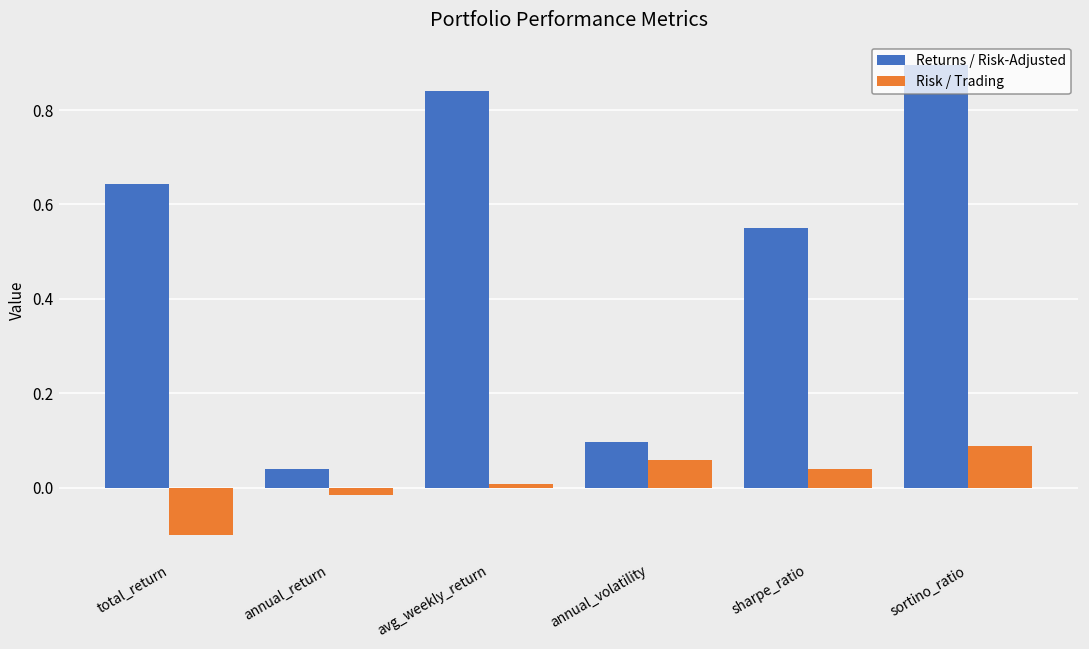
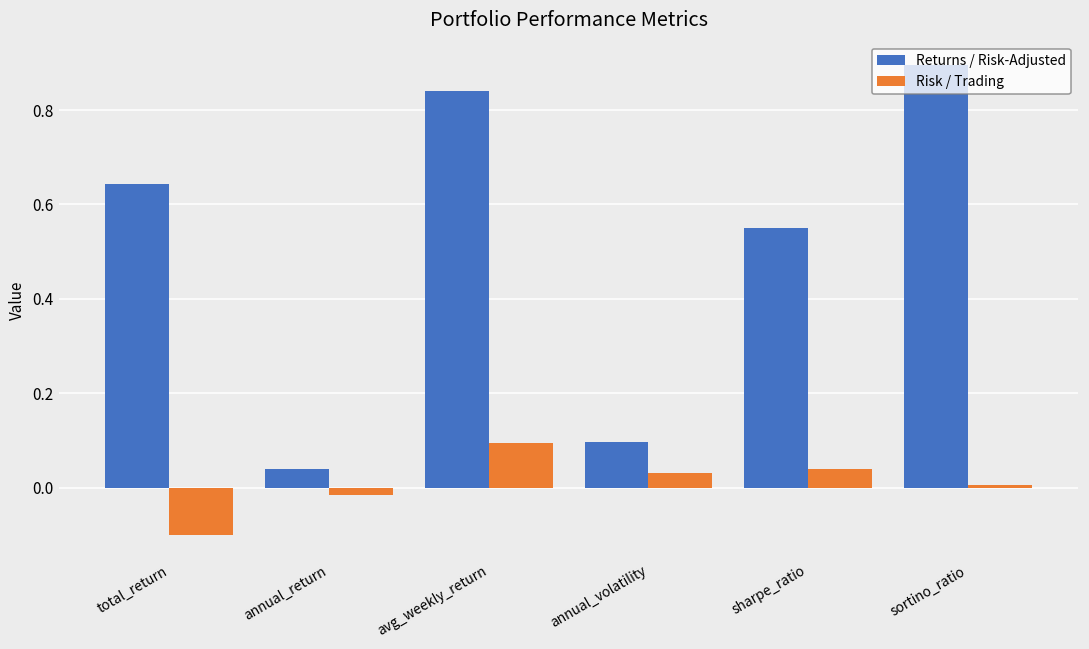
  {
    "Returns / Risk-Adjusted": {
      "total_return": 0.64,
      "annual_return": 0.04,
      "avg_weekly_return": 0.84,
      "annual_volatility": 0.10,
      "sharpe_ratio": 0.55
    },
    "Risk / Trading": {
      "total_return": -0.10,
      "annual_return": -0.02,
-     "avg_weekly_return": 0.01,
-     "annual_volatility": 0.06,
+     "avg_weekly_return": 0.09,
+     "annual_volatility": 0.03,
      "sharpe_ratio": 0.04,
-     "sortino_ratio": 0.09
+     "sortino_ratio": 0.01
    }
  }
